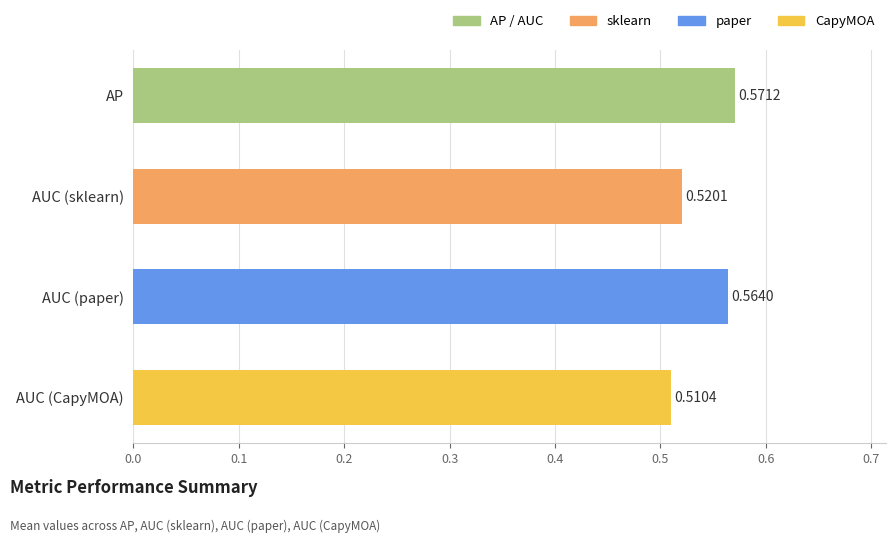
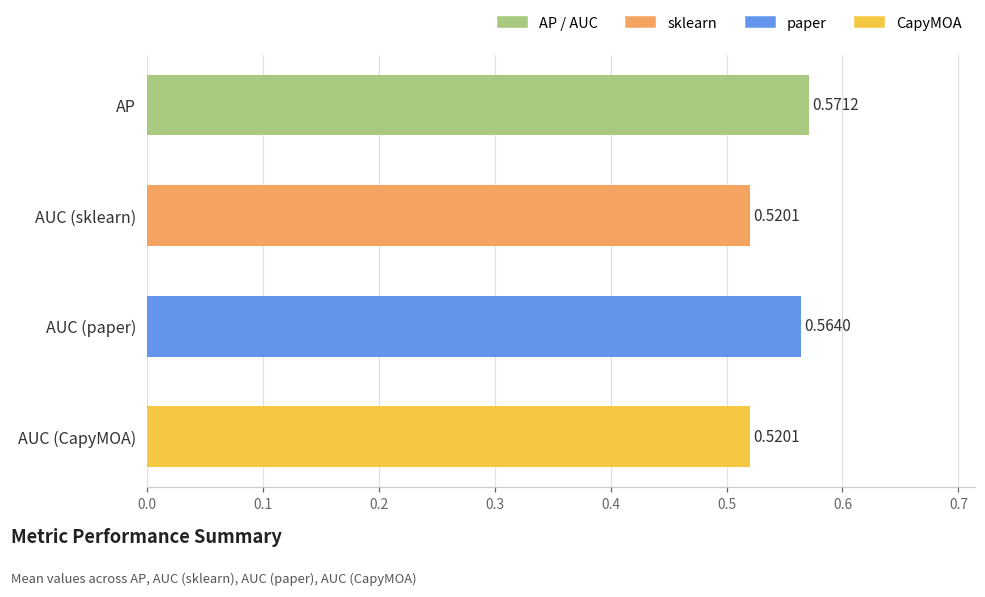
  {
    "AP": 0.5712,
    "AUC (sklearn)": 0.5201,
    "AUC (paper)": 0.5640,
-   "AUC (CapyMOA)": 0.5104
+   "AUC (CapyMOA)": 0.5201
  }
